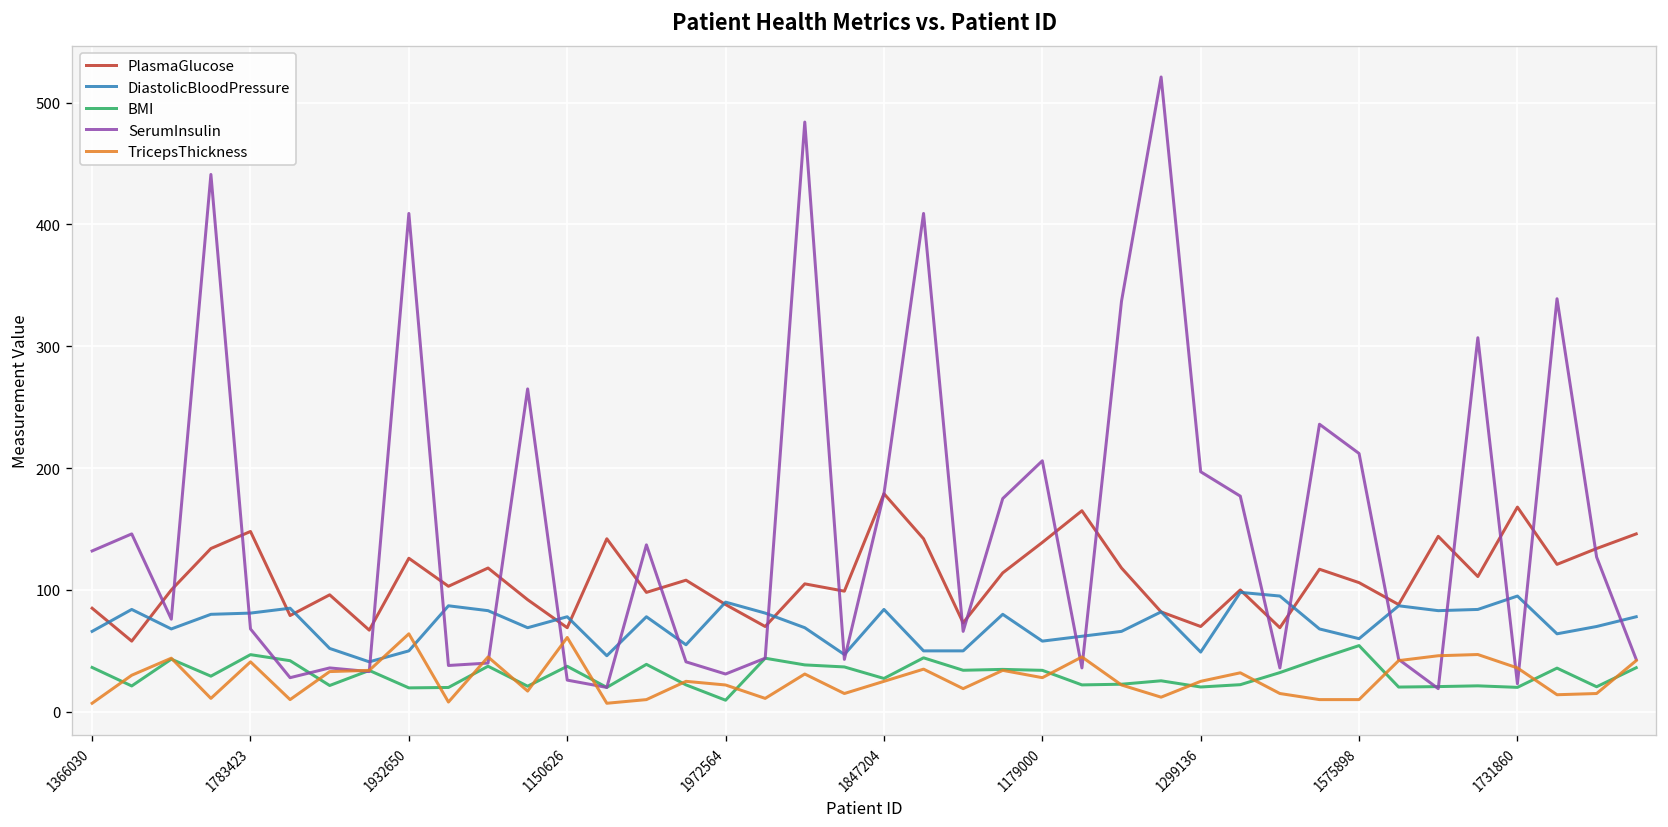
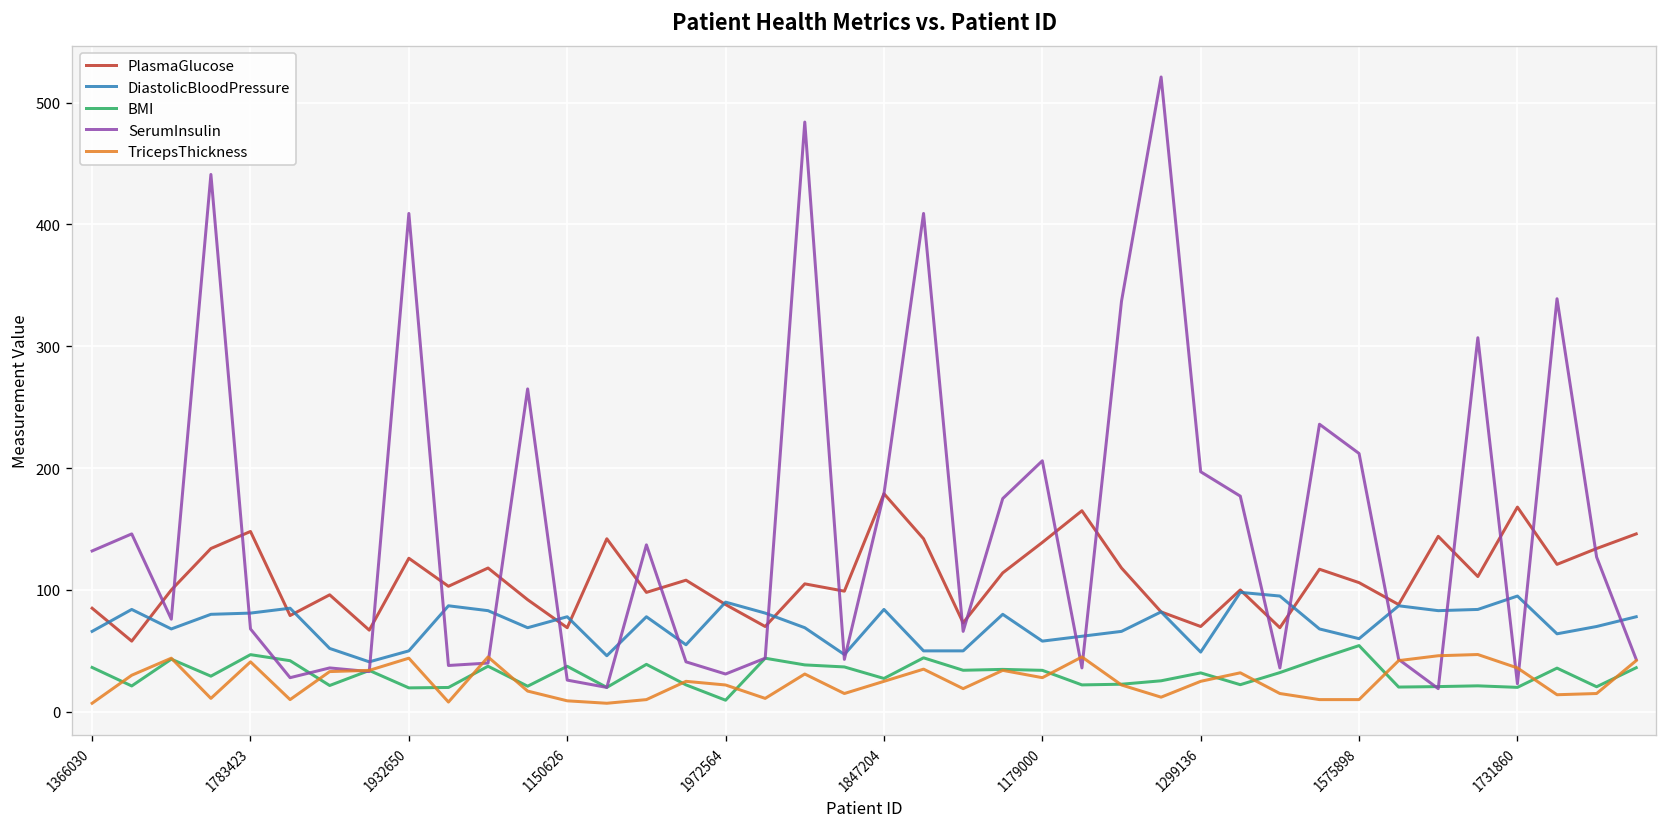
  {
    "PlasmaGlucose": {
      "1366030": 85,
      "1783423": 148,
      "1932650": 126,
      "1150626": 69,
      "1179000": 139,
      "1299136": 70,
      "1575898": 106,
      "1731860": 168
    },
    "DiastolicBloodPressure": {
      "1366030": 66,
      "1783423": 81,
      "1932650": 50,
      "1150626": 78,
      "1847204": 84,
      "1179000": 58,
      "1299136": 49,
      "1575898": 60,
      "1731860": 95
    },
    "BMI": {
      "1366030": 36,
      "1783423": 47,
      "1932650": 20,
      "1150626": 37,
      "1972564": 10,
      "1179000": 34,
-     "1299136": 20,
+     "1299136": 32,
      "1575898": 54,
      "1731860": 20
    },
    "SerumInsulin": {
      "1366030": 132,
      "1783423": 68,
      "1932650": 409,
      "1150626": 26,
      "1972564": 31,
      "1179000": 206,
      "1299136": 197,
      "1575898": 212,
      "1731860": 23
    },
    "TricepsThickness": {
      "1366030": 7,
      "1783423": 41,
-     "1932650": 64,
-     "1150626": 61,
+     "1932650": 44,
+     "1150626": 9,
      "1972564": 22,
      "1179000": 28,
      "1299136": 25,
      "1575898": 10,
      "1731860": 36
    }
  }
